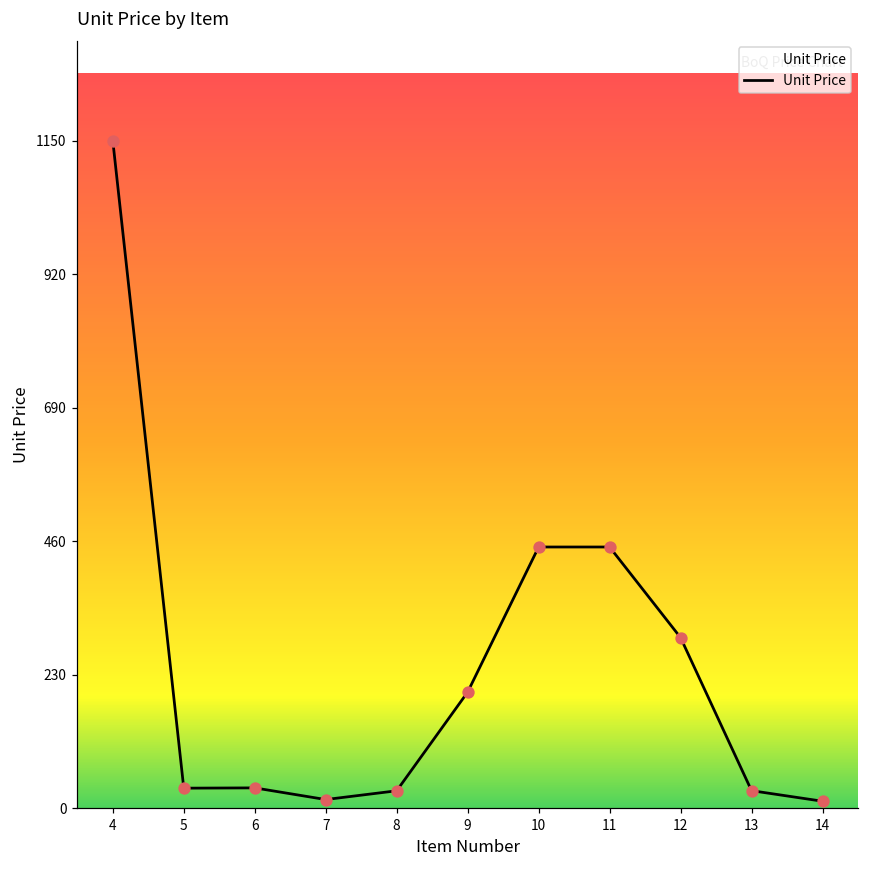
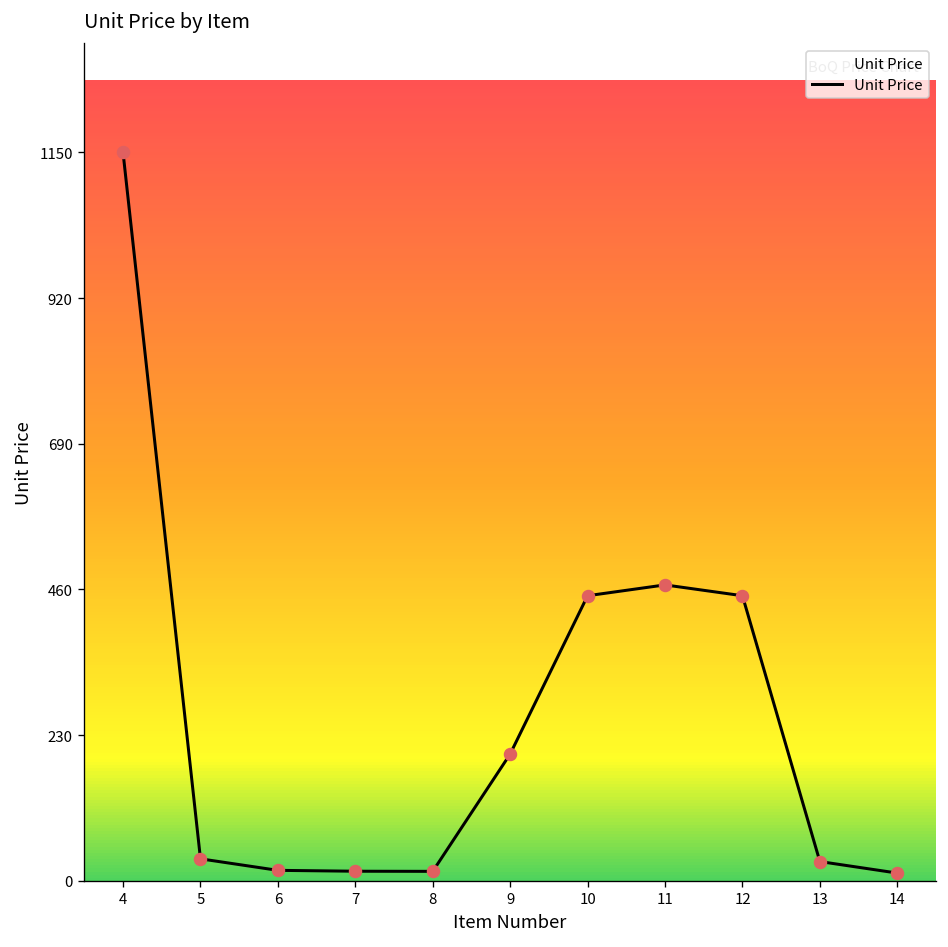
  {
    "4": 1150,
    "5": 30,
-   "6": 40,
+   "6": 20,
    "7": 10,
-   "8": 30,
+   "8": 10,
    "9": 200,
    "10": 450,
-   "11": 450,
-   "12": 290,
+   "11": 470,
+   "12": 450,
    "13": 30,
    "14": 10
  }
